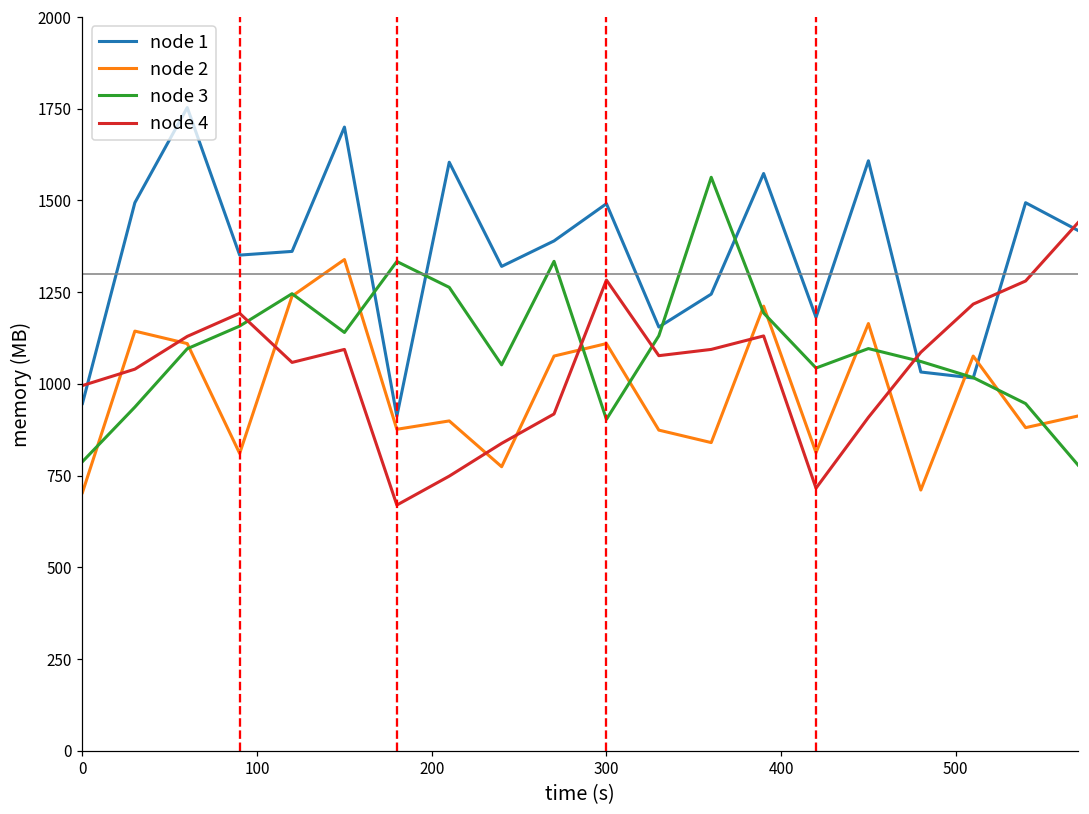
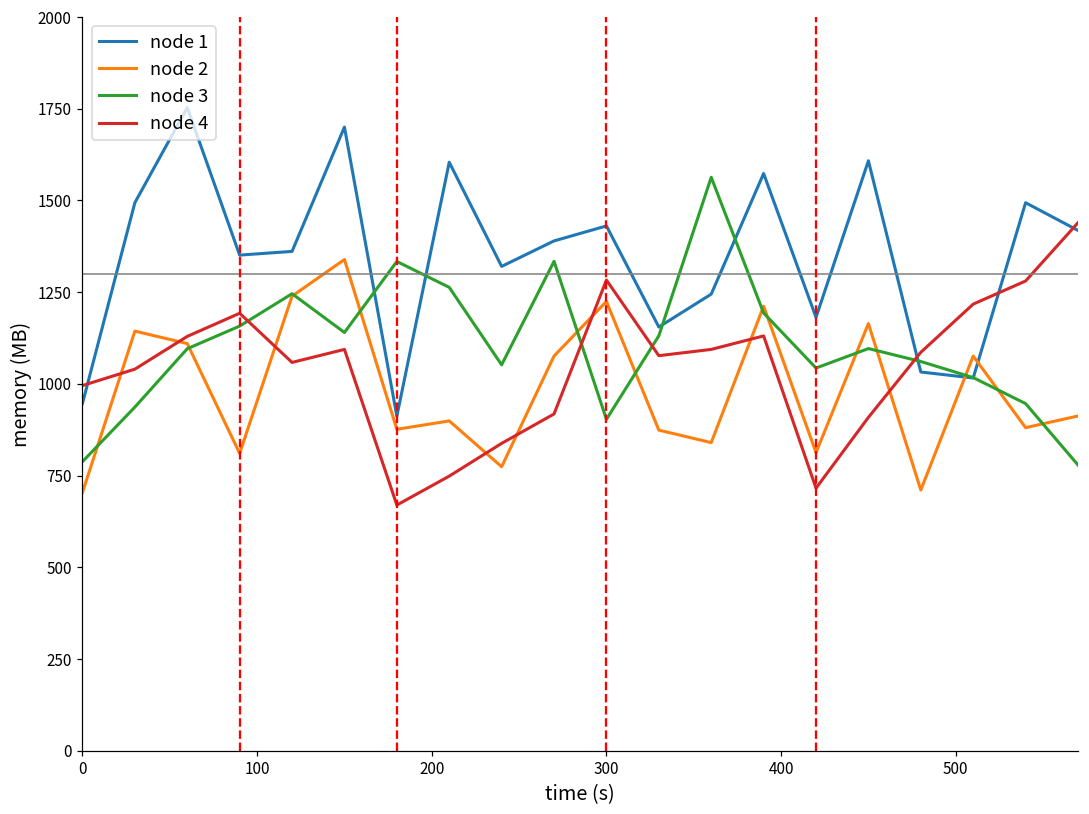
  {
    "node 1": {
      "0": 950,
-     "300": 1490
+     "300": 1430
    },
    "node 2": {
      "0": 700,
-     "300": 1110
+     "300": 1220
    },
    "node 3": {
      "0": 790,
      "300": 900
    },
    "node 4": {
      "0": 1000,
      "300": 1280
    }
  }
